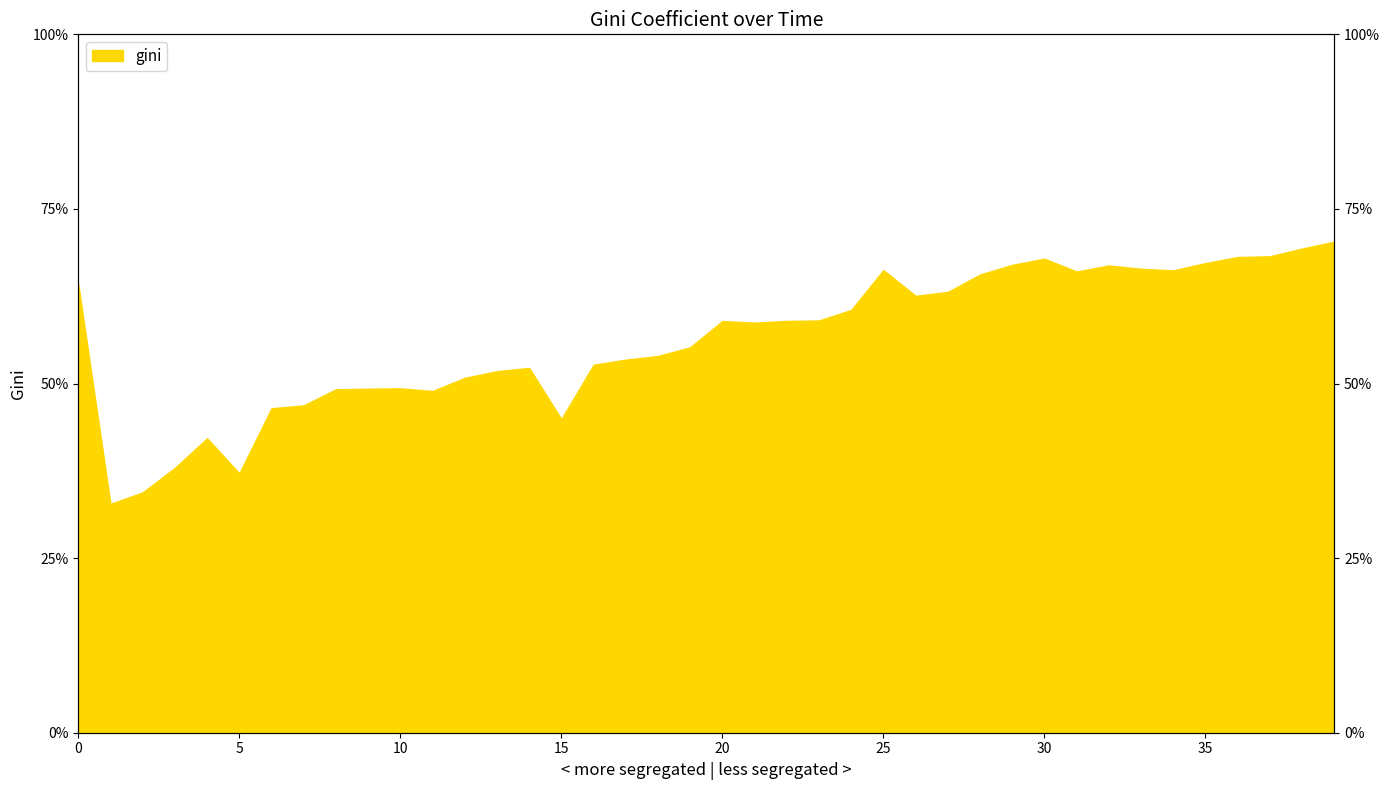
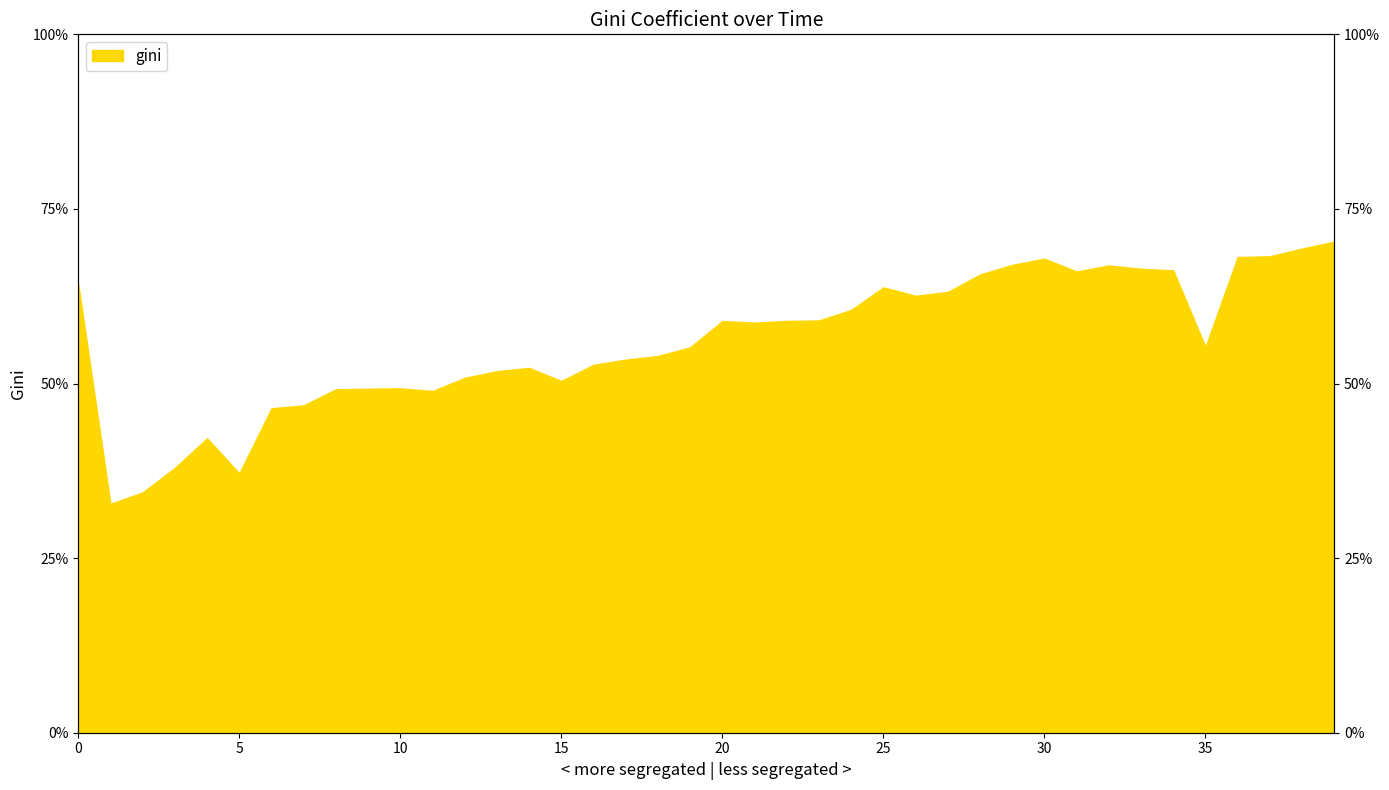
  {
    "0": "64%",
    "5": "37%",
    "10": "49%",
-   "15": "45%",
+   "15": "50%",
    "20": "59%",
-   "25": "66%",
+   "25": "64%",
    "30": "68%",
-   "35": "67%"
+   "35": "55%"
  }
